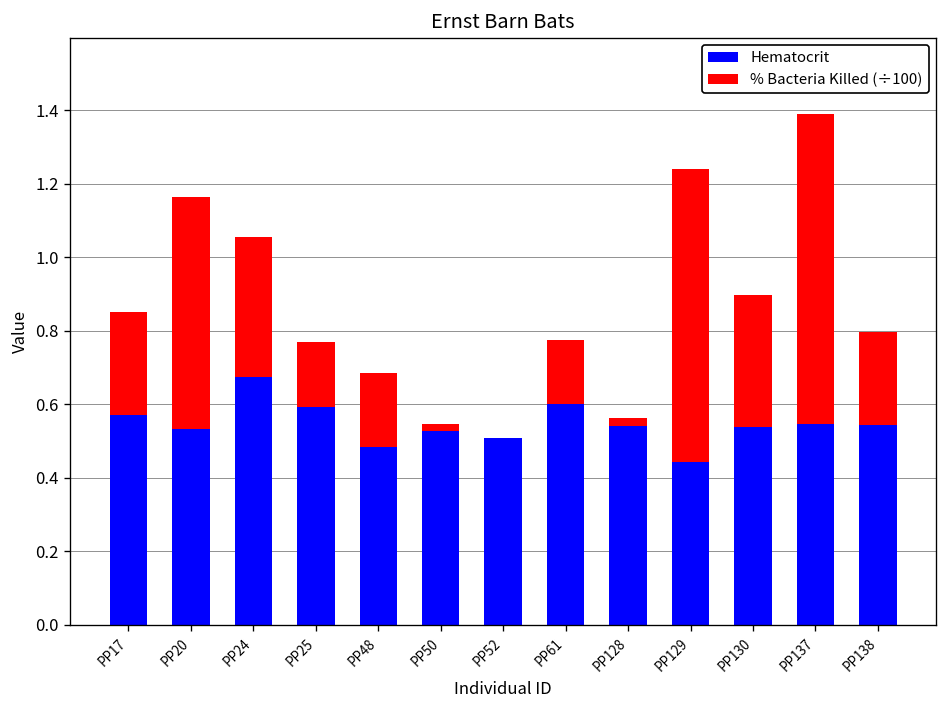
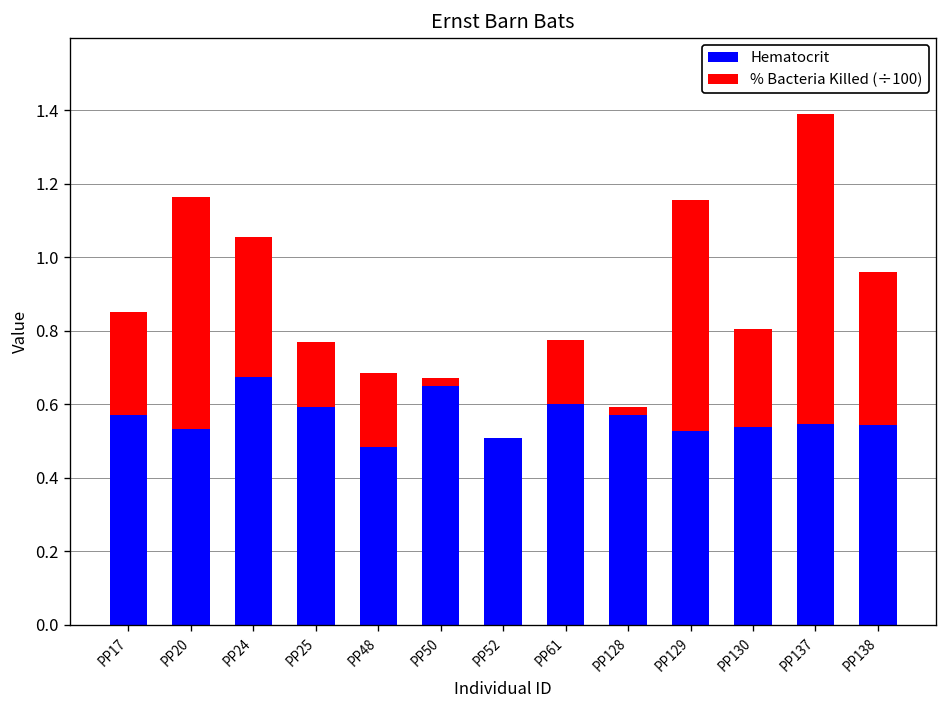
  {
    "Hematocrit": {
      "PP17": 0.57,
      "PP20": 0.53,
      "PP24": 0.67,
      "PP25": 0.59,
      "PP48": 0.48,
-     "PP50": 0.53,
+     "PP50": 0.65,
      "PP52": 0.51,
      "PP61": 0.60,
-     "PP128": 0.54,
-     "PP129": 0.44,
+     "PP128": 0.57,
+     "PP129": 0.53,
      "PP130": 0.54,
      "PP137": 0.55,
      "PP138": 0.54
    },
    "% Bacteria Killed (÷100)": {
      "PP17": 0.28,
      "PP20": 0.63,
      "PP24": 0.38,
      "PP25": 0.18,
      "PP48": 0.20,
      "PP50": 0.02,
      "PP52": 0.00,
      "PP61": 0.17,
      "PP128": 0.02,
-     "PP129": 0.80,
-     "PP130": 0.36,
+     "PP129": 0.63,
+     "PP130": 0.27,
      "PP137": 0.84,
-     "PP138": 0.25
+     "PP138": 0.42
    }
  }
